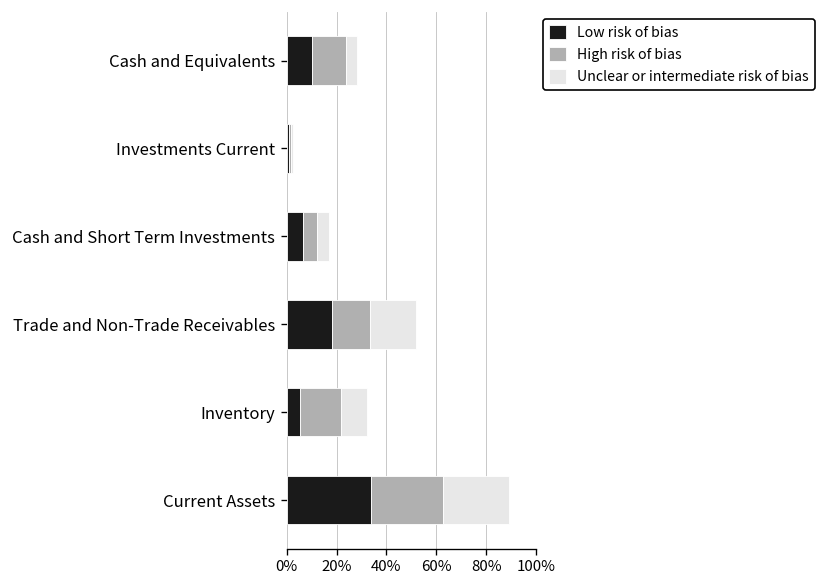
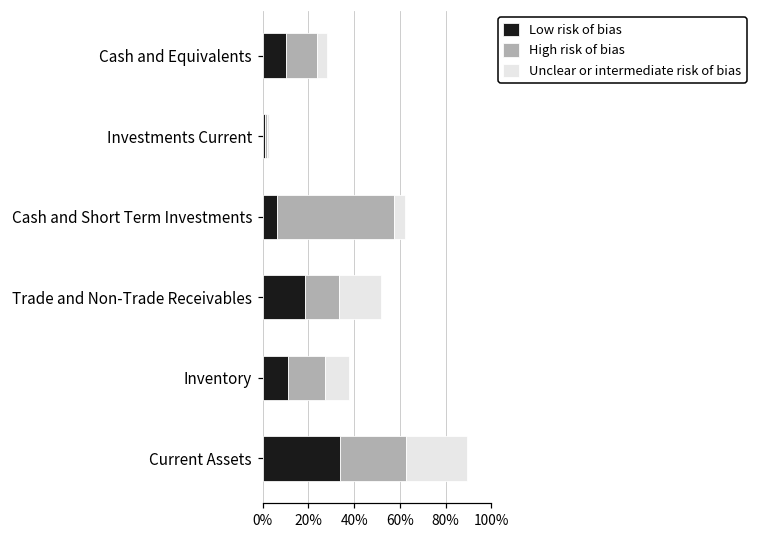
  {
    "Low risk of bias": {
      "Cash and Equivalents": "10%",
      "Cash and Short Term Investments": "6%",
      "Trade and Non-Trade Receivables": "18%",
-     "Inventory": "6%",
+     "Inventory": "11%",
      "Current Assets": "34%"
    },
    "High risk of bias": {
      "Cash and Equivalents": "14%",
-     "Cash and Short Term Investments": "6%",
+     "Cash and Short Term Investments": "51%",
      "Trade and Non-Trade Receivables": "15%",
      "Inventory": "16%",
      "Current Assets": "29%"
    },
    "Unclear or intermediate risk of bias": {
      "Cash and Equivalents": "4%",
      "Cash and Short Term Investments": "5%",
      "Trade and Non-Trade Receivables": "18%",
      "Inventory": "10%",
      "Current Assets": "27%"
    }
  }
